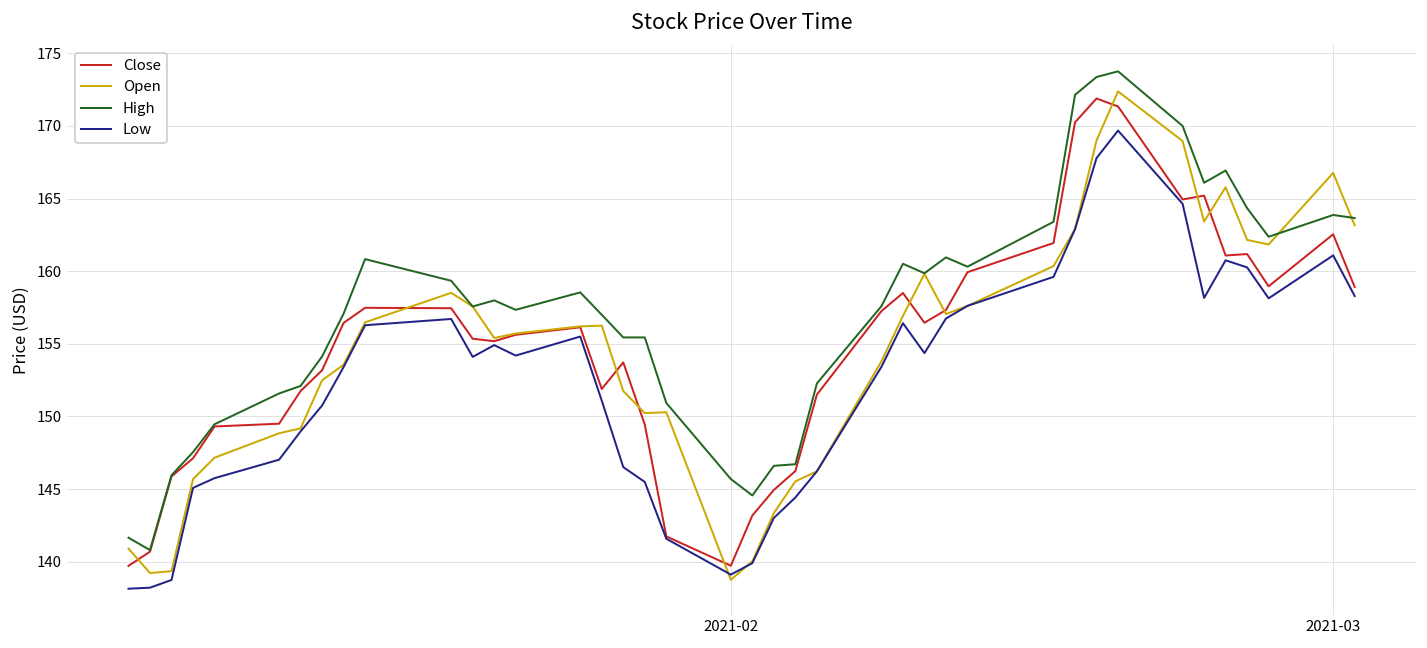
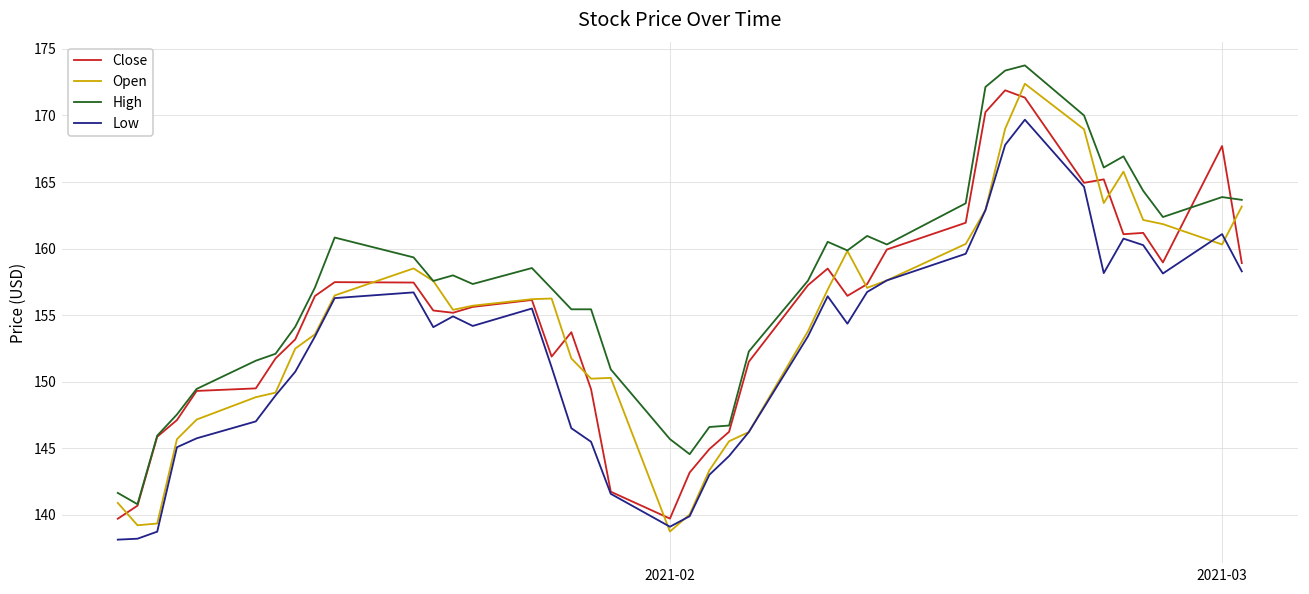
  {
    "Close": {
      "2021-02": 139.7,
-     "2021-03": 162.5
+     "2021-03": 167.7
    },
    "Open": {
      "2021-02": 138.7,
-     "2021-03": 166.8
+     "2021-03": 160.3
    },
    "High": {
      "2021-02": 145.7,
      "2021-03": 163.9
    },
    "Low": {
      "2021-02": 139.1,
      "2021-03": 161.1
    }
  }
